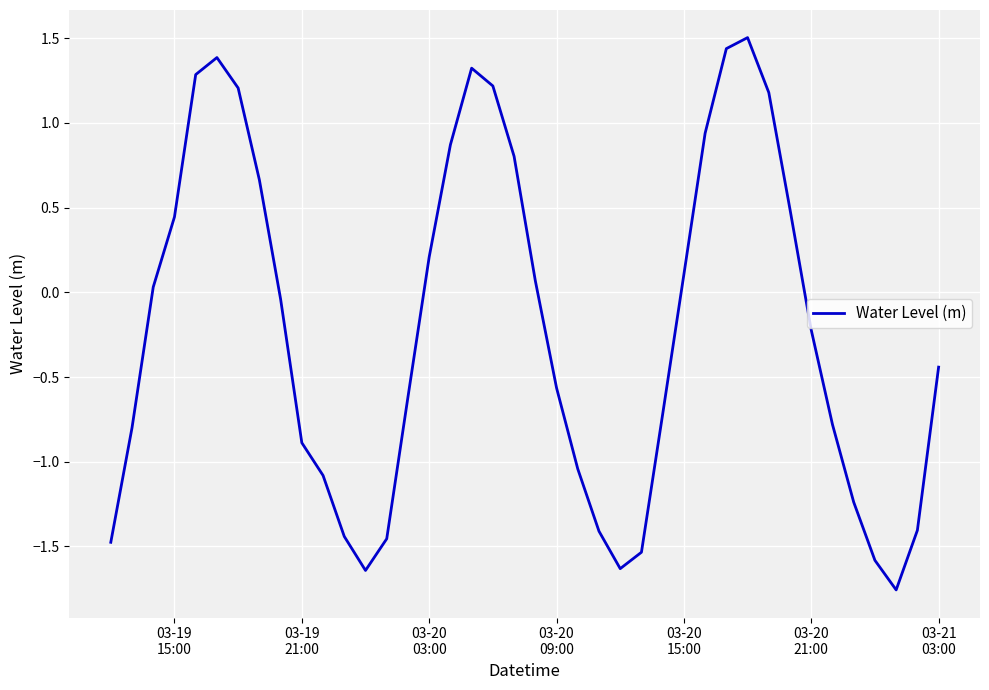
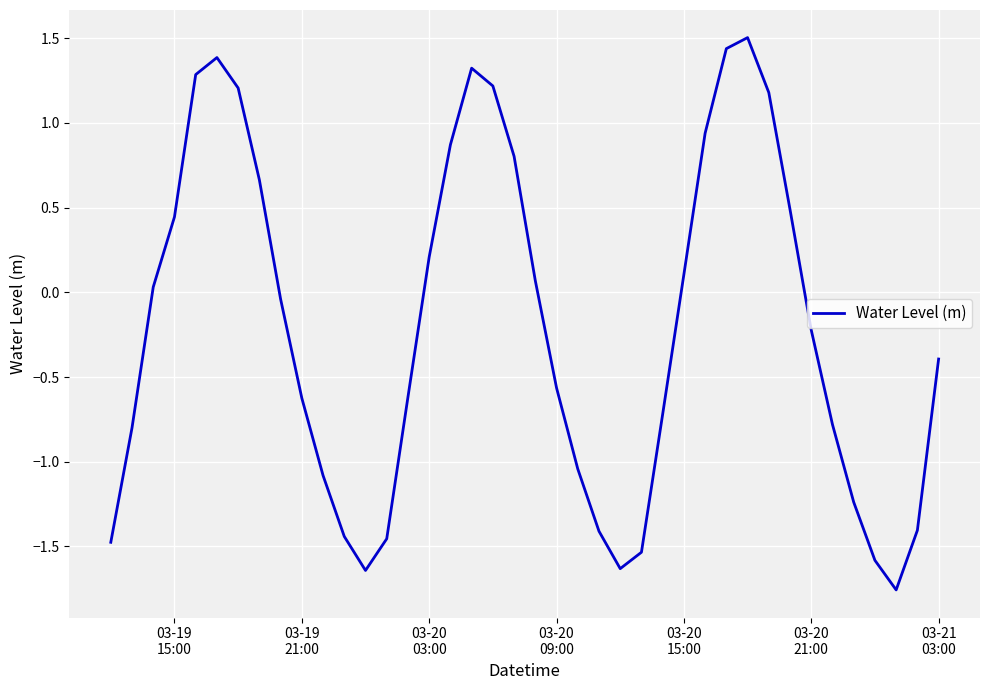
  {
    "03-19 15:00": 0.45,
-   "03-19 21:00": -0.89,
+   "03-19 21:00": -0.62,
    "03-20 03:00": 0.21,
    "03-20 09:00": -0.56,
    "03-20 15:00": 0.11,
    "03-20 21:00": -0.22,
-   "03-21 03:00": -0.44
+   "03-21 03:00": -0.39
  }
